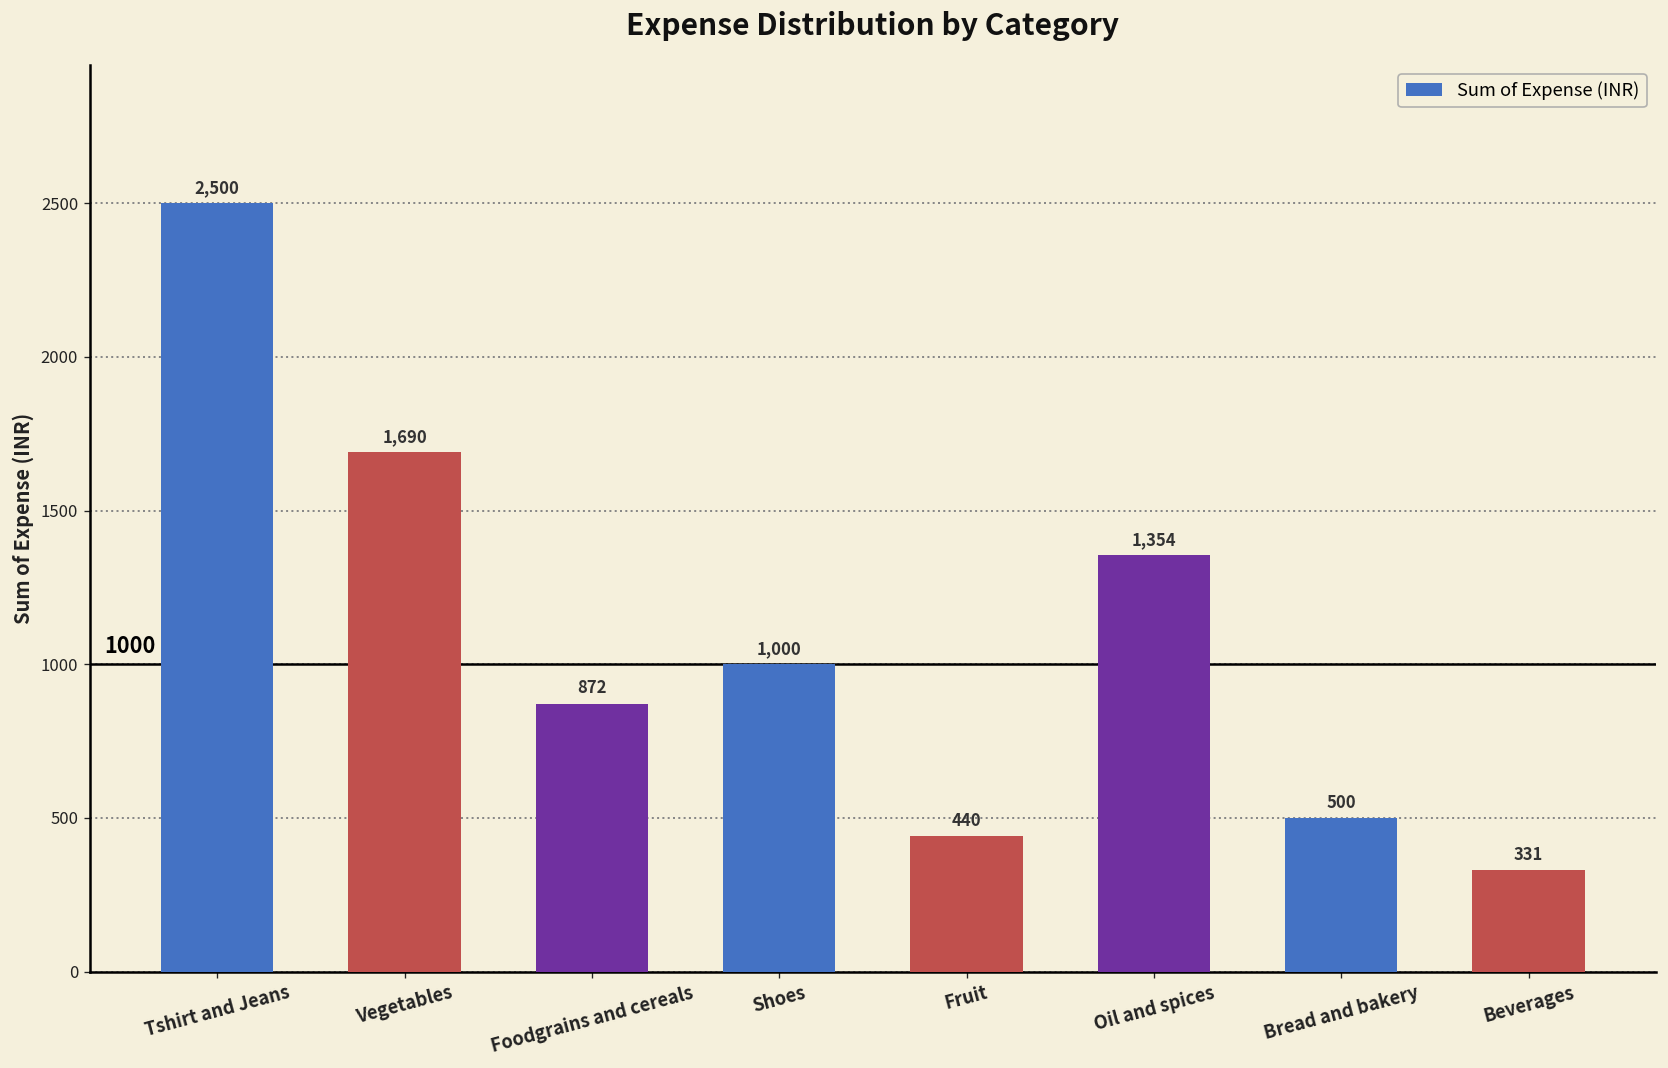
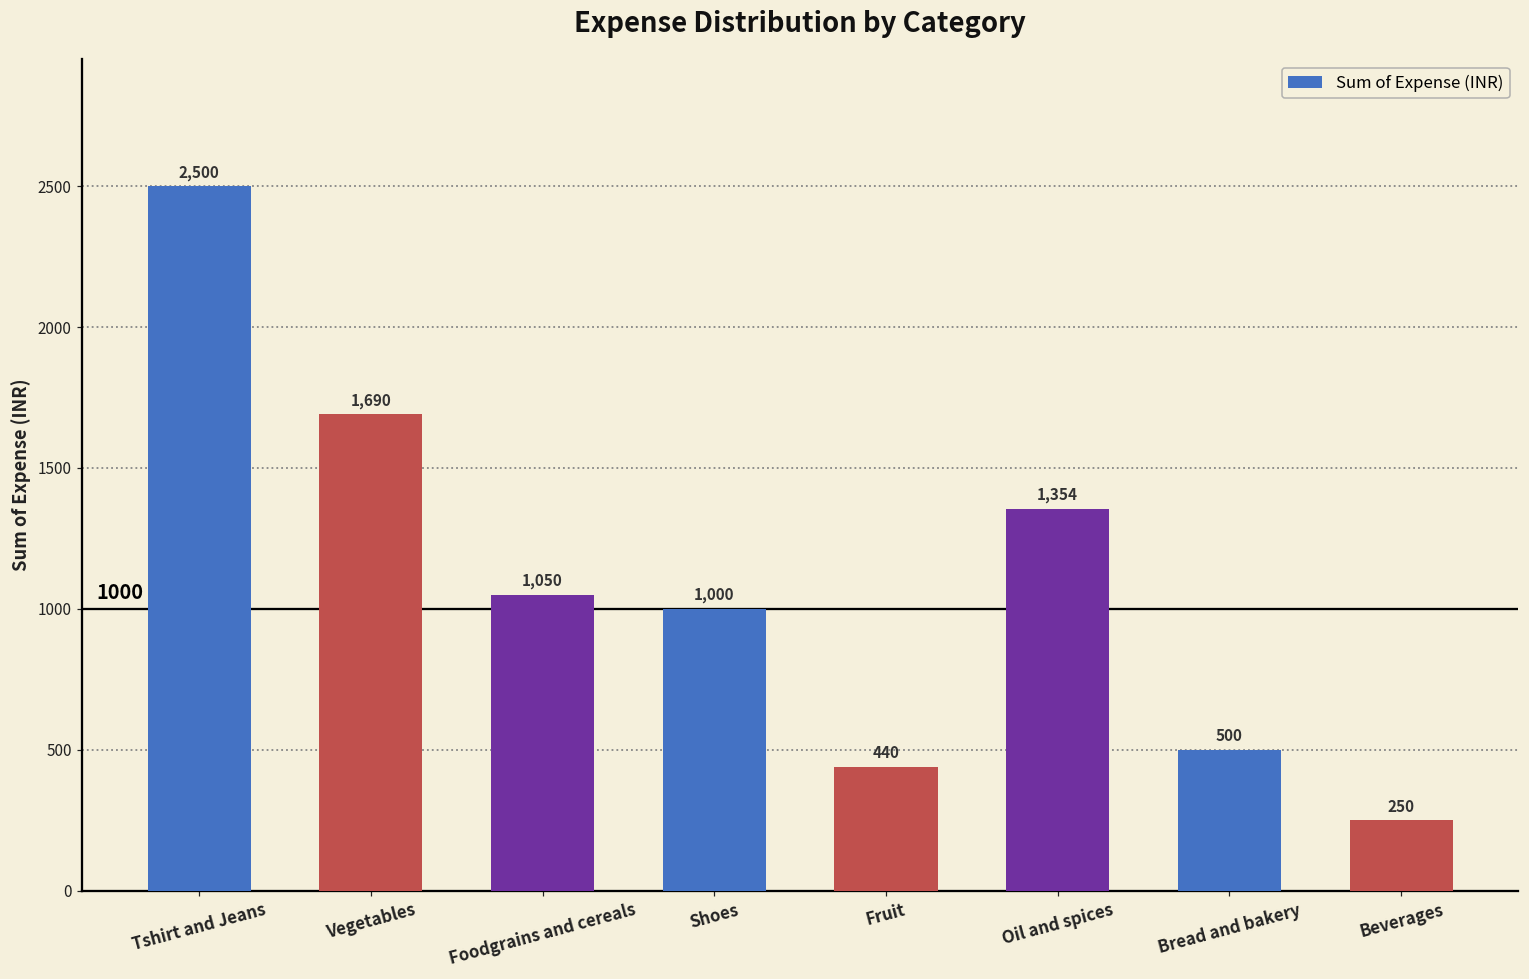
  {
    "Tshirt and Jeans": "2,500",
    "Vegetables": "1,690",
-   "Foodgrains and cereals": "872",
+   "Foodgrains and cereals": "1,050",
    "Shoes": "1,000",
    "Fruit": "440",
    "Oil and spices": "1,354",
    "Bread and bakery": "500",
-   "Beverages": "331"
+   "Beverages": "250"
  }
